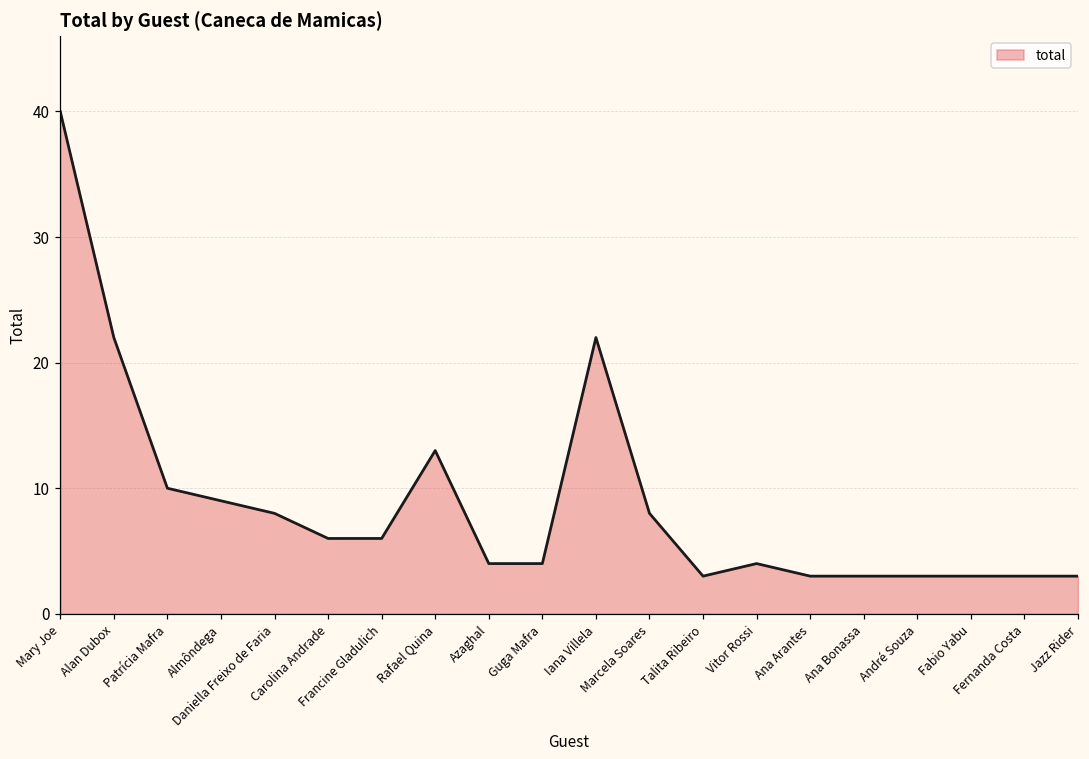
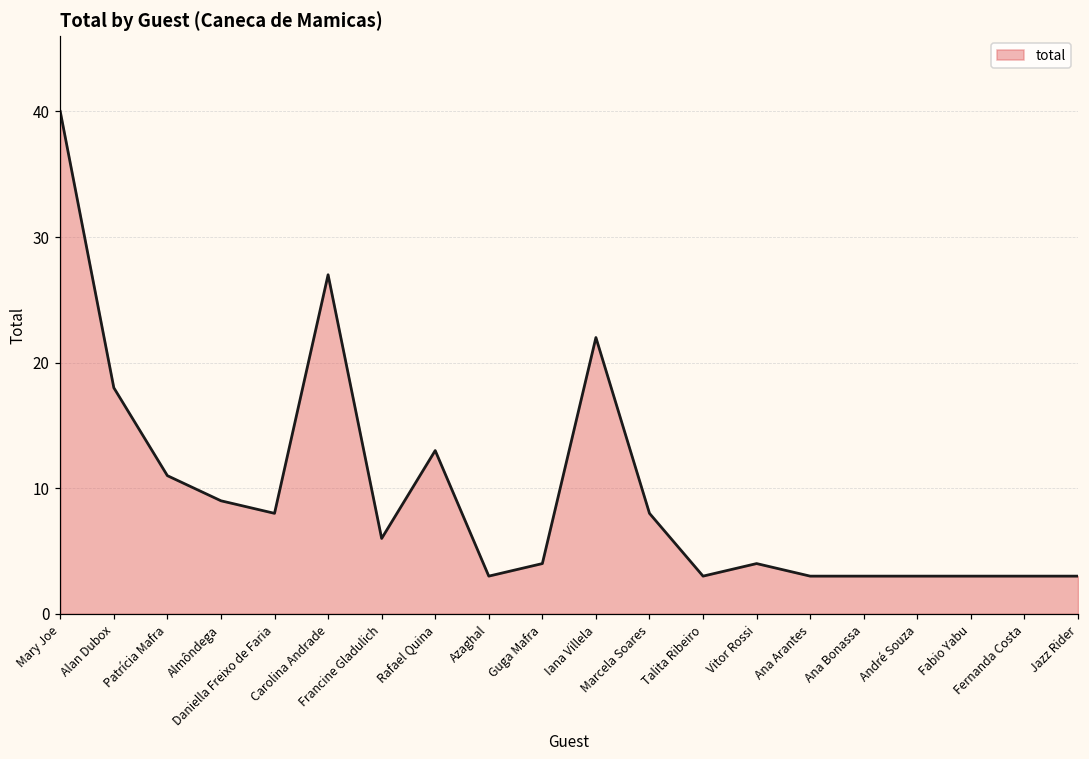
  {
    "Mary Joe": 40,
-   "Alan Dubox": 22,
-   "Patrícia Mafra": 10,
+   "Alan Dubox": 18,
+   "Patrícia Mafra": 11,
    "Almôndega": 9,
    "Daniella Freixo de Faria": 8,
-   "Carolina Andrade": 6,
+   "Carolina Andrade": 27,
    "Francine Gladulich": 6,
    "Rafael Quina": 13,
-   "Azaghal": 4,
+   "Azaghal": 3,
    "Guga Mafra": 4,
    "Iana Villela": 22,
    "Marcela Soares": 8,
    "Talita Ribeiro": 3,
    "Vitor Rossi": 4,
    "Ana Arantes": 3,
    "Ana Bonassa": 3,
    "André Souza": 3,
    "Fabio Yabu": 3,
    "Fernanda Costa": 3,
    "Jazz Rider": 3
  }
